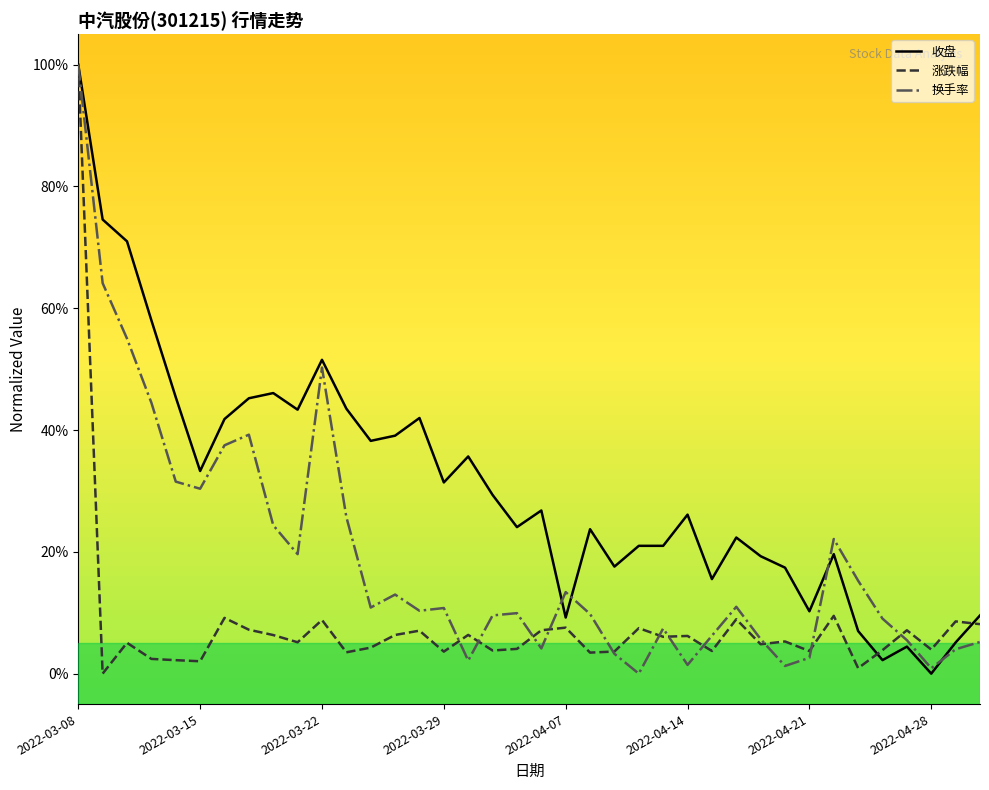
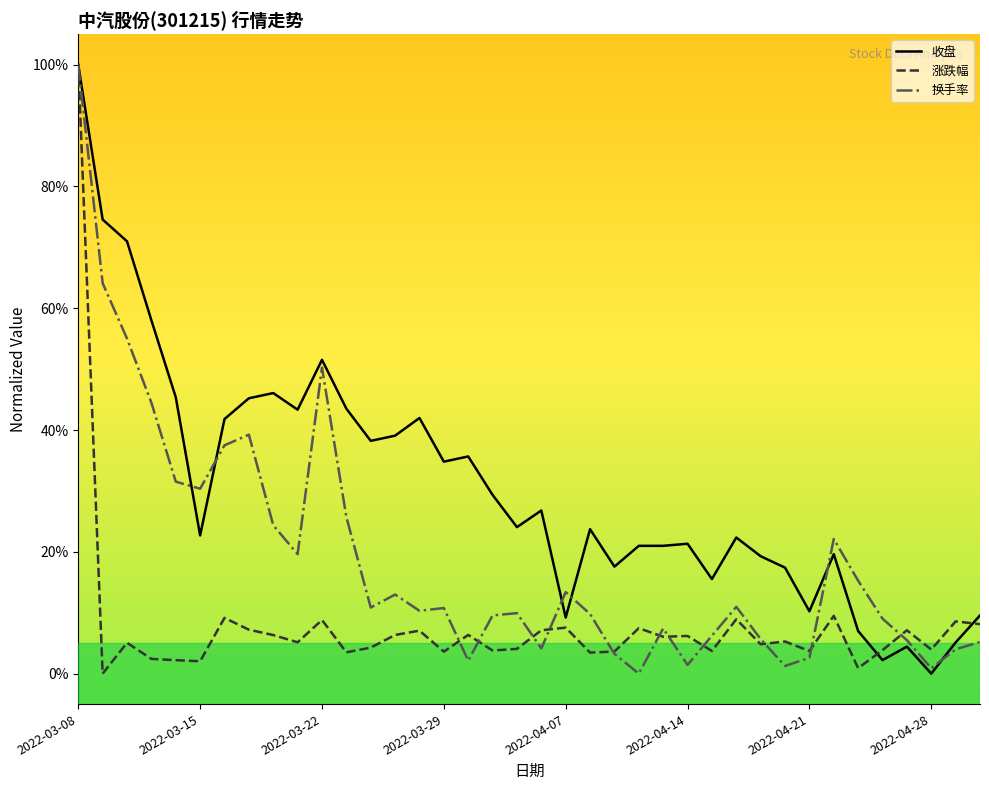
  {
    "收盘": {
-     "2022-03-15": "33%",
+     "2022-03-15": "23%",
      "2022-03-22": "52%",
-     "2022-03-29": "31%",
+     "2022-03-29": "35%",
      "2022-04-07": "9%",
-     "2022-04-14": "26%",
+     "2022-04-14": "21%",
      "2022-04-21": "10%"
    }
  }
